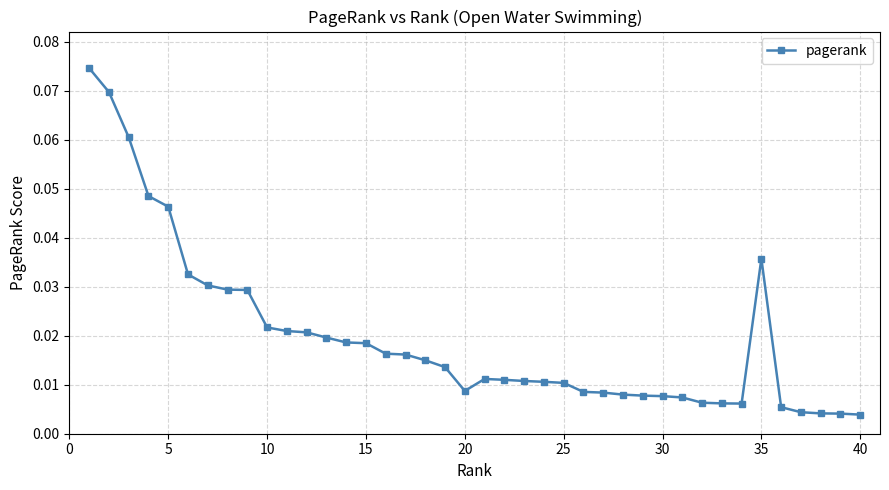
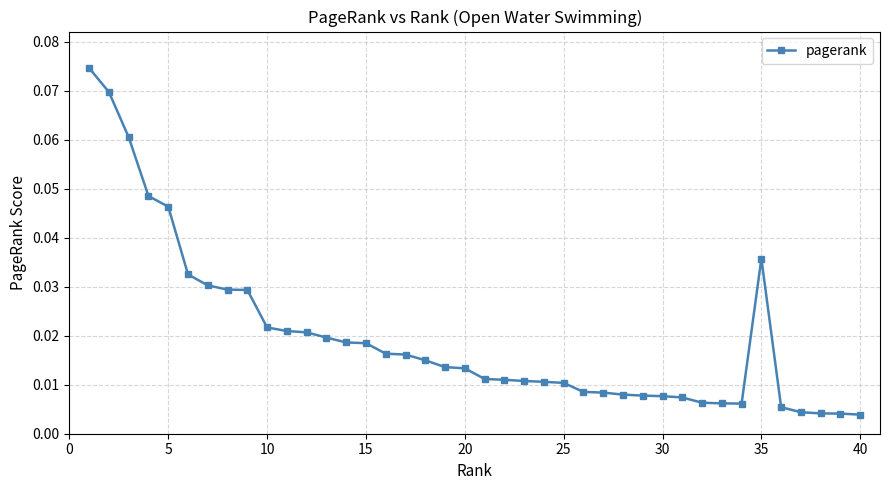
  {
    "5": 0.046,
    "10": 0.022,
    "15": 0.018,
-   "20": 0.009,
+   "20": 0.013,
    "25": 0.010,
    "30": 0.008,
    "35": 0.036,
    "40": 0.004
  }
